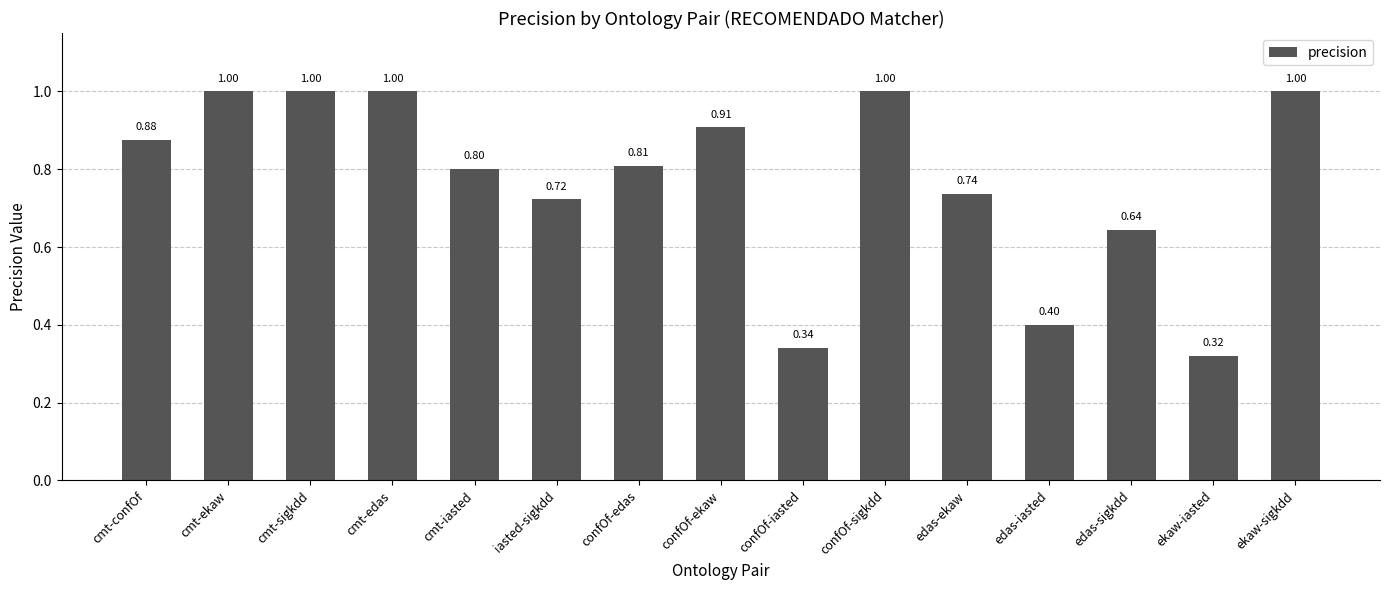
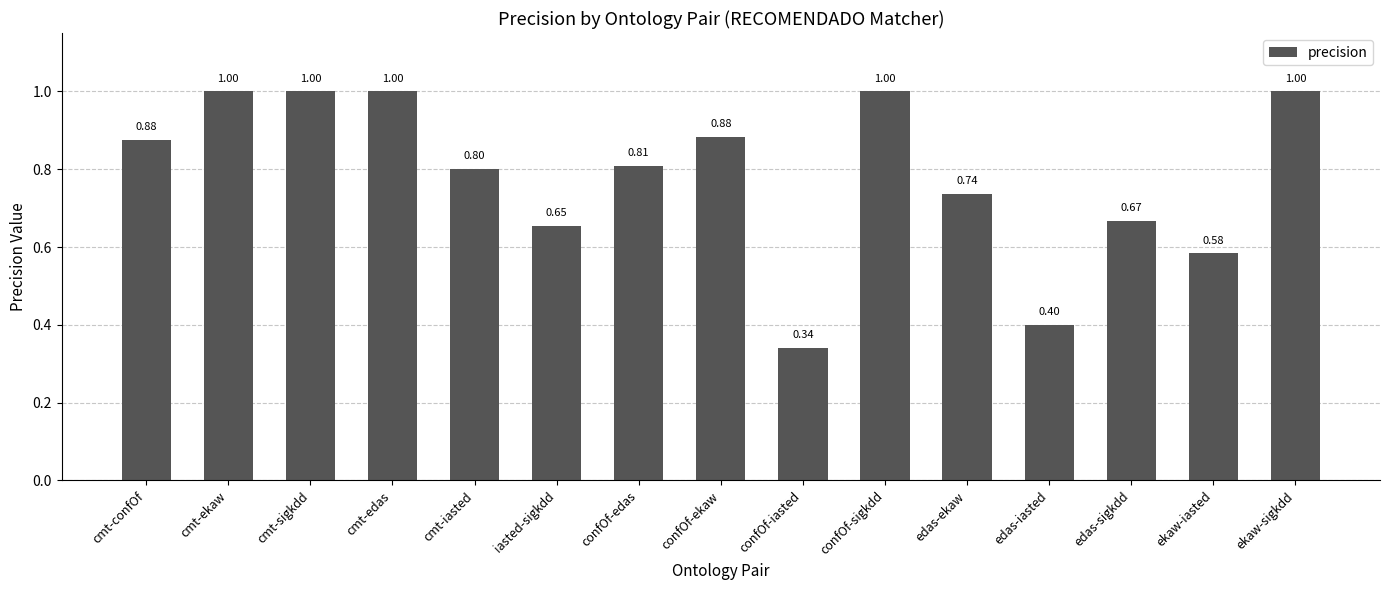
  {
    "cmt-confOf": 0.88,
    "cmt-ekaw": 1.00,
    "cmt-sigkdd": 1.00,
    "cmt-edas": 1.00,
    "cmt-iasted": 0.80,
-   "iasted-sigkdd": 0.72,
+   "iasted-sigkdd": 0.65,
    "confOf-edas": 0.81,
-   "confOf-ekaw": 0.91,
+   "confOf-ekaw": 0.88,
    "confOf-iasted": 0.34,
    "confOf-sigkdd": 1.00,
    "edas-ekaw": 0.74,
    "edas-iasted": 0.40,
-   "edas-sigkdd": 0.64,
-   "ekaw-iasted": 0.32,
+   "edas-sigkdd": 0.67,
+   "ekaw-iasted": 0.58,
    "ekaw-sigkdd": 1.00
  }
